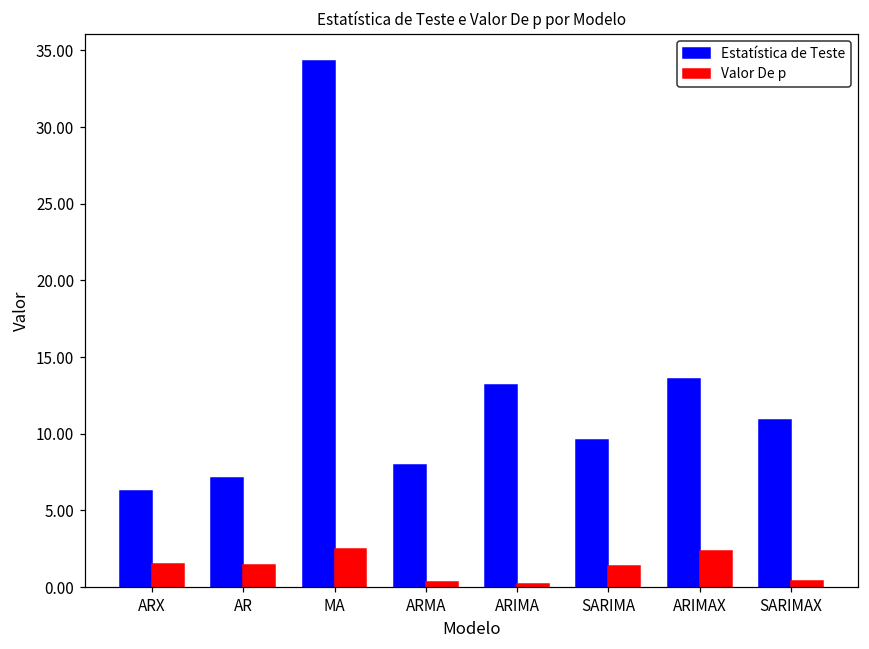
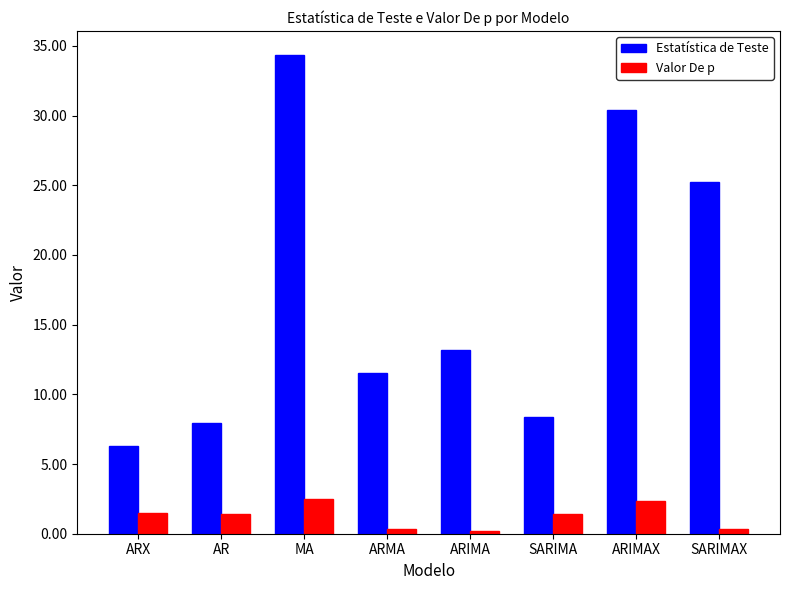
  {
    "Estatística de Teste": {
      "ARX": 6.3,
-     "AR": 7.1,
+     "AR": 7.9,
      "MA": 34.3,
-     "ARMA": 8.0,
+     "ARMA": 11.5,
      "ARIMA": 13.2,
-     "SARIMA": 9.6,
-     "ARIMAX": 13.6,
-     "SARIMAX": 10.9
+     "SARIMA": 8.4,
+     "ARIMAX": 30.4,
+     "SARIMAX": 25.3
    },
    "Valor De p": {
      "ARX": 1.5,
      "AR": 1.4,
      "MA": 2.5,
      "ARMA": 0.3,
      "ARIMA": 0.2,
      "SARIMA": 1.4,
      "ARIMAX": 2.3,
      "SARIMAX": 0.4
    }
  }
